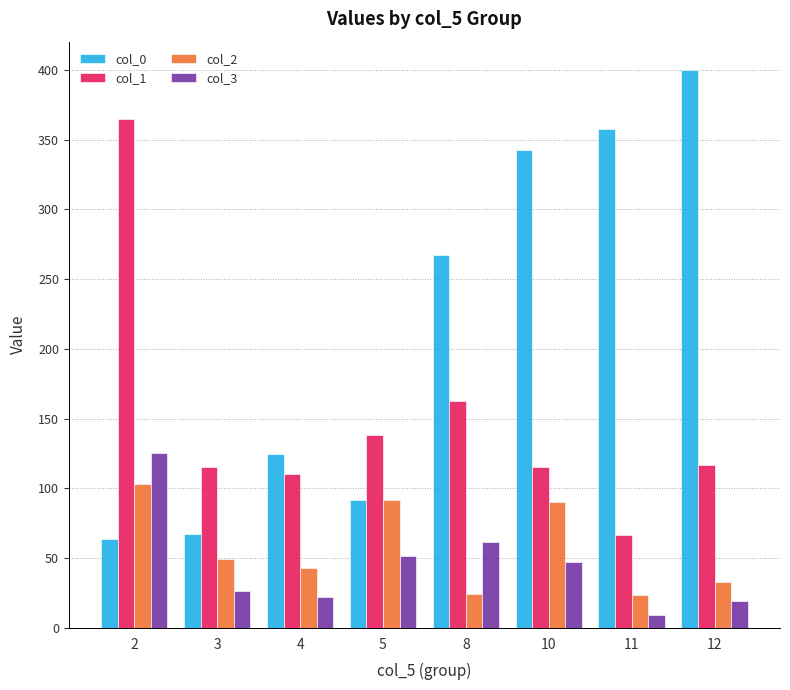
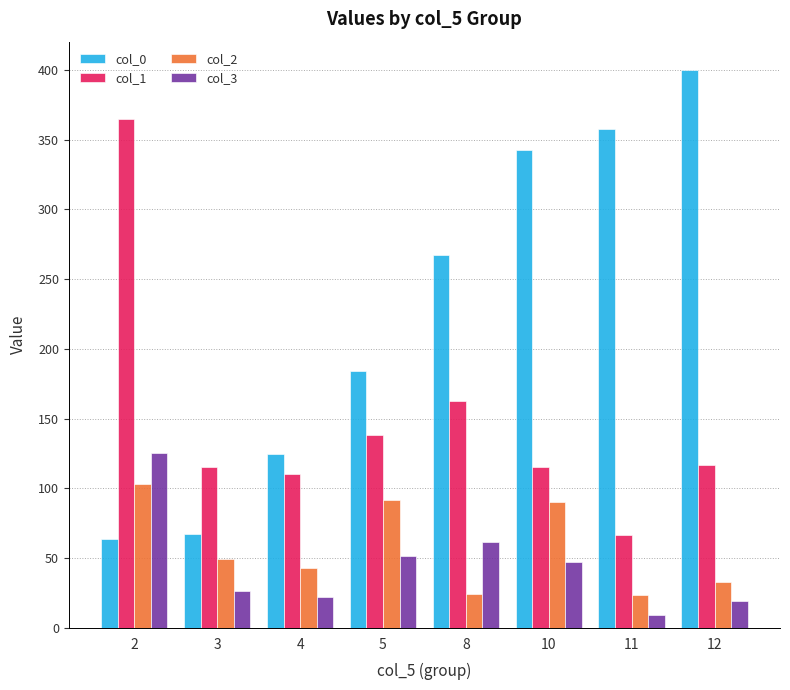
  {
    "col_0": {
      "2": 64,
      "3": 67,
      "4": 124,
-     "5": 92,
+     "5": 184,
      "8": 267,
      "10": 342,
      "11": 358,
      "12": 400
    },
    "col_1": {
      "2": 365,
      "3": 116,
      "4": 111,
      "5": 138,
      "8": 163,
      "10": 116,
      "11": 66,
      "12": 116
    },
    "col_2": {
      "2": 103,
      "3": 49,
      "4": 43,
      "5": 92,
      "8": 24,
      "10": 90,
      "11": 23,
      "12": 33
    },
    "col_3": {
      "2": 125,
      "3": 26,
      "4": 22,
      "5": 51,
      "8": 61,
      "10": 47,
      "11": 9,
      "12": 19
    }
  }
